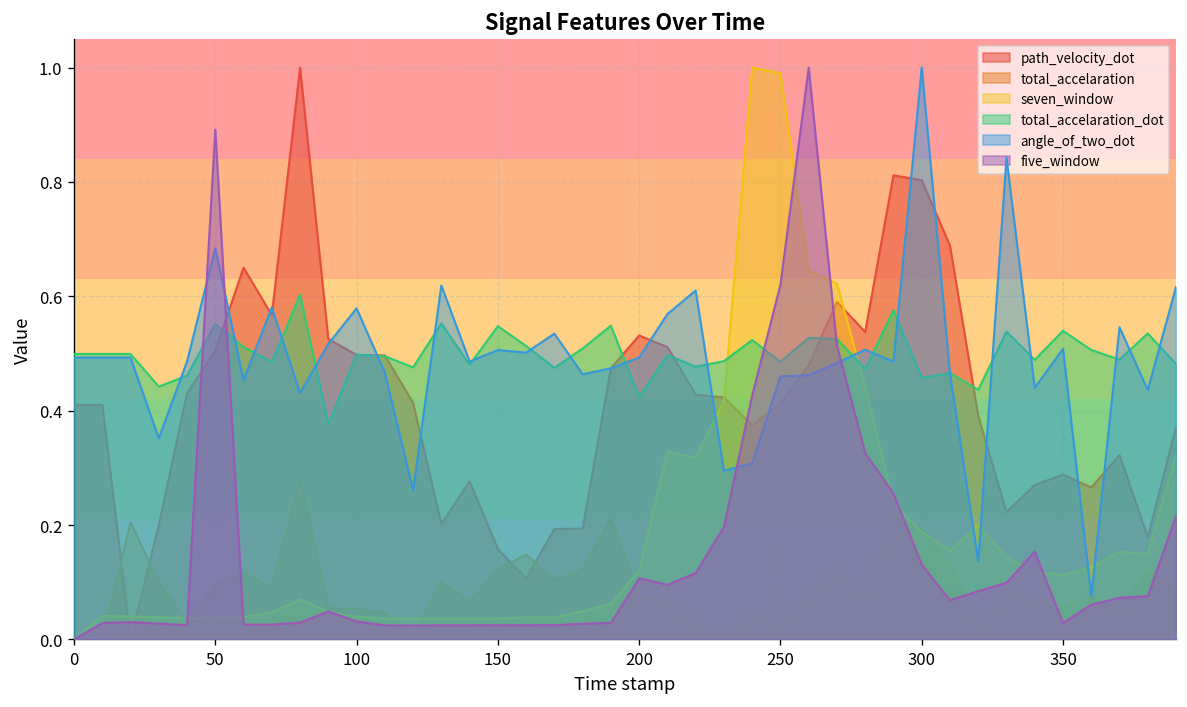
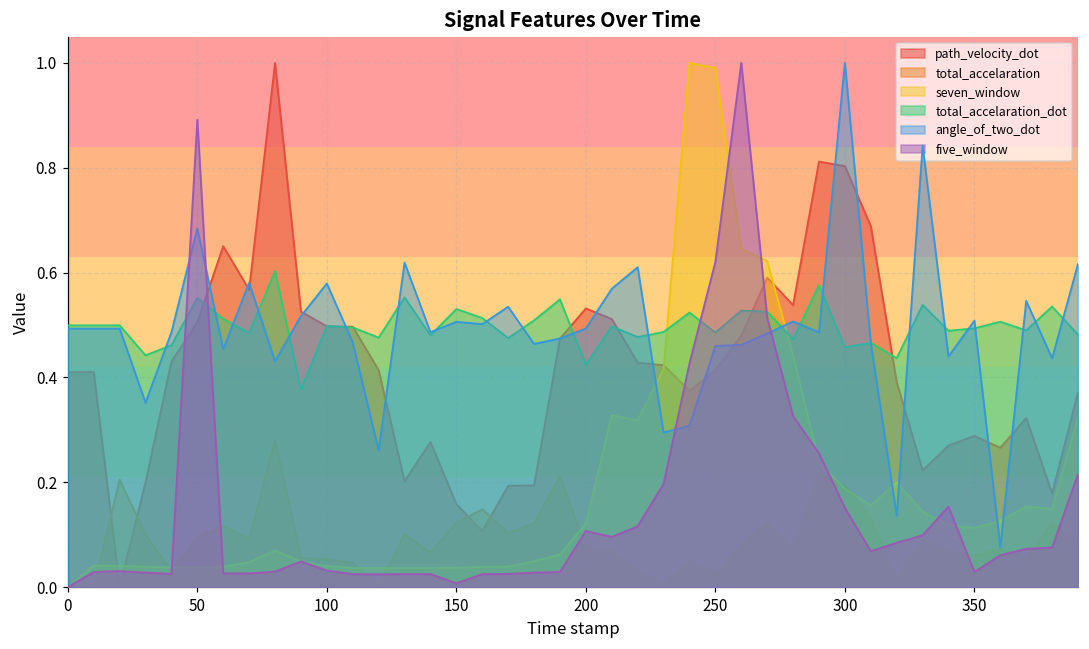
  {
    "total_accelaration_dot": {
      "0": 0.50,
      "50": 0.55,
-     "150": 0.55,
+     "150": 0.53,
      "200": 0.42,
      "250": 0.49,
      "300": 0.46,
-     "350": 0.54
+     "350": 0.49
    },
    "angle_of_two_dot": {
      "0": 0.49,
      "50": 0.68,
      "100": 0.58,
      "150": 0.51,
      "200": 0.49,
      "250": 0.46,
      "300": 1.00,
      "350": 0.51
    },
    "five_window": {
      "50": 0.89,
      "100": 0.03,
-     "150": 0.02,
+     "150": 0.01,
      "200": 0.11,
      "250": 0.62,
-     "300": 0.13,
+     "300": 0.15,
      "350": 0.03
    }
  }
